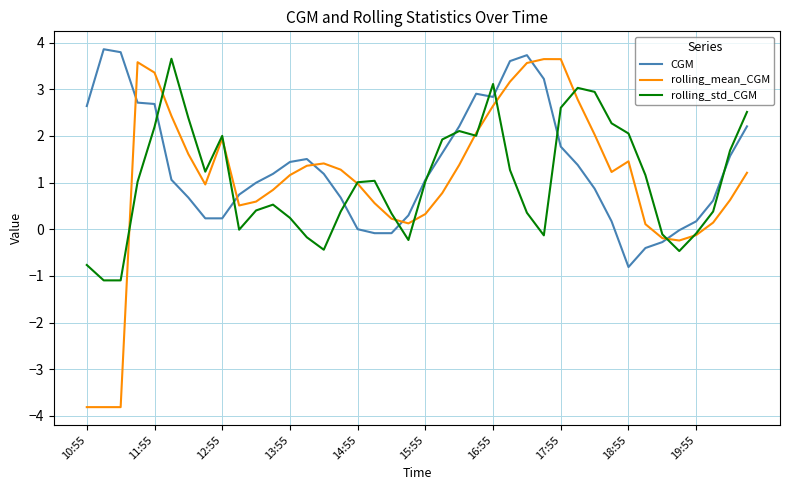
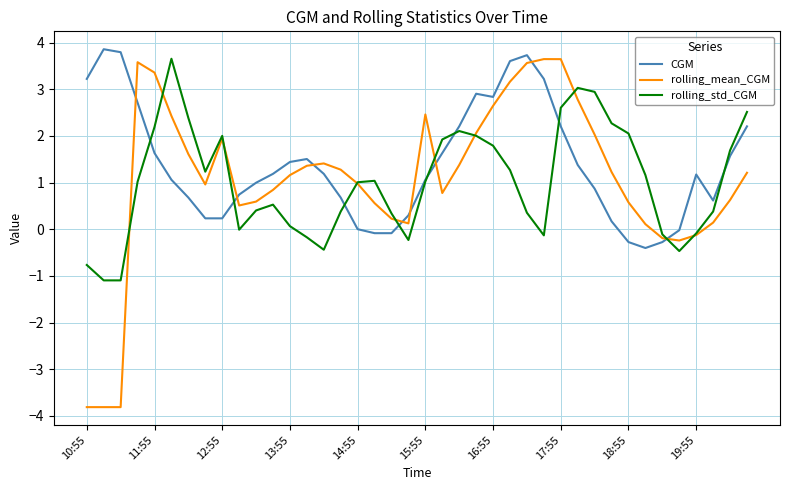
  {
    "CGM": {
-     "10:55": 2.6,
-     "11:55": 2.7,
+     "10:55": 3.2,
+     "11:55": 1.6,
      "12:55": 0.2,
      "13:55": 1.4,
      "14:55": 0.0,
      "16:55": 2.8,
-     "17:55": 1.8,
-     "18:55": -0.8,
-     "19:55": 0.2
+     "17:55": 2.2,
+     "18:55": -0.3,
+     "19:55": 1.2
    },
    "rolling_mean_CGM": {
      "10:55": -3.8,
      "11:55": 3.4,
      "12:55": 1.9,
      "13:55": 1.2,
-     "15:55": 0.3,
+     "15:55": 2.5,
      "16:55": 2.6,
      "17:55": 3.6,
-     "18:55": 1.5
+     "18:55": 0.6
    },
    "rolling_std_CGM": {
      "10:55": -0.8,
      "11:55": 2.2,
      "12:55": 2.0,
-     "13:55": 0.2,
-     "16:55": 3.1,
+     "13:55": 0.1,
+     "16:55": 1.8,
      "17:55": 2.6,
      "18:55": 2.1
    }
  }
